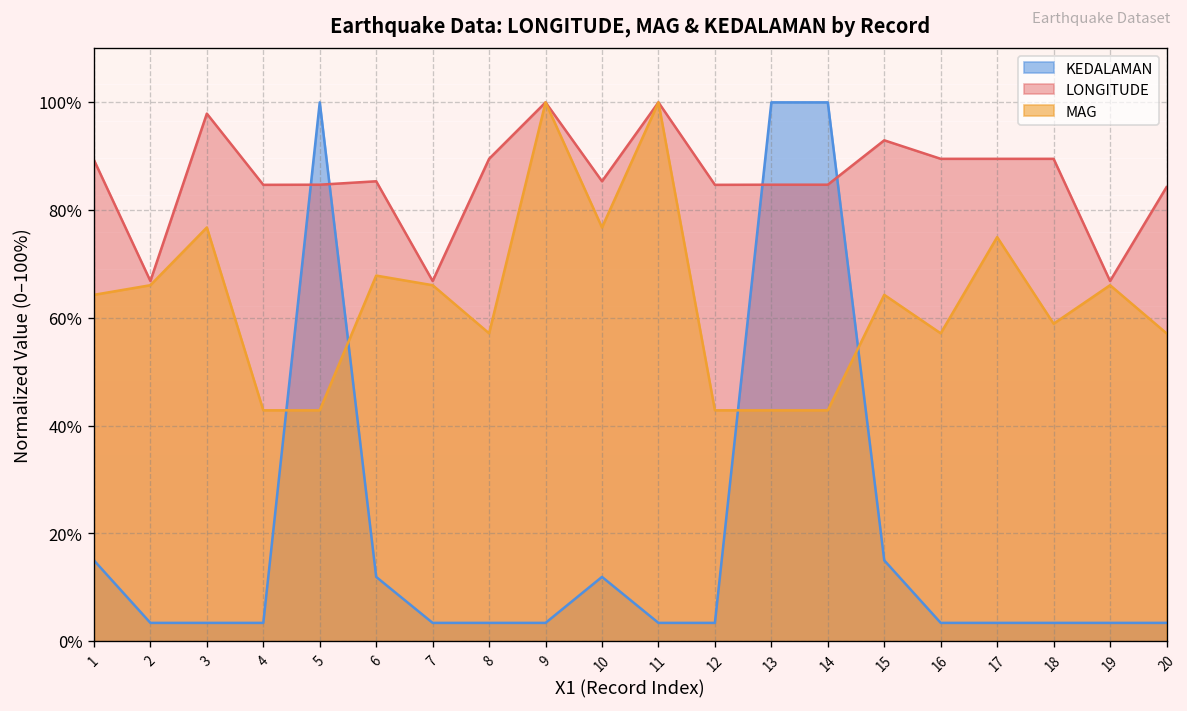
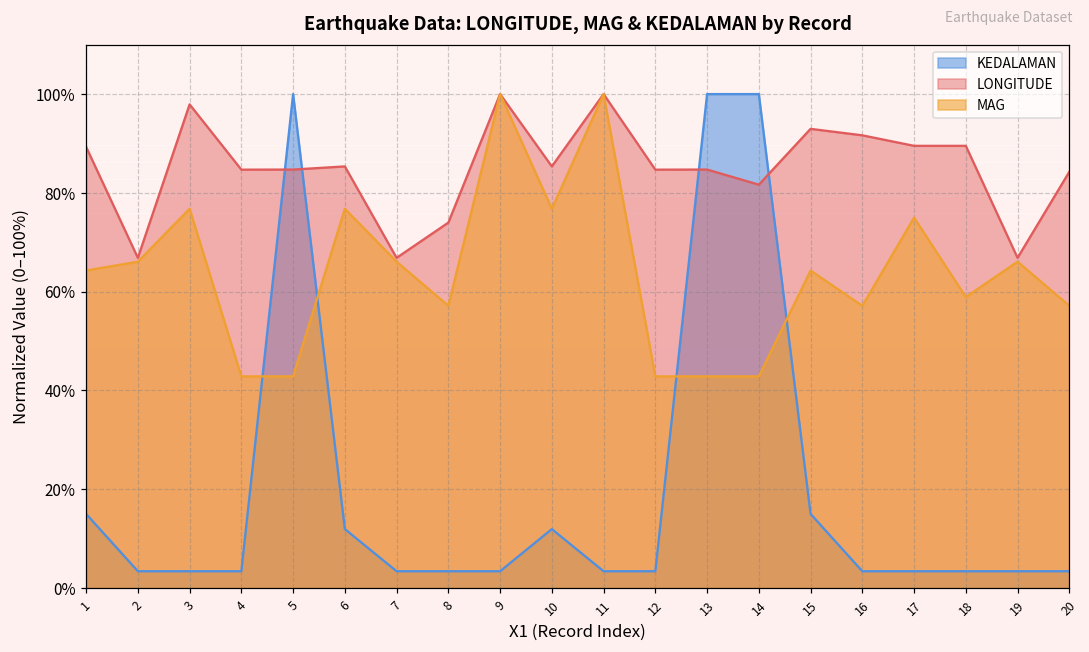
  {
    "KEDALAMAN": {
      "1": "15%",
      "2": "3%",
      "3": "3%",
      "4": "3%",
      "5": "100%",
      "6": "12%",
      "7": "3%",
      "8": "3%",
      "9": "3%",
      "10": "12%",
      "11": "3%",
      "12": "3%",
      "13": "100%",
      "14": "100%",
      "15": "15%",
      "16": "3%",
      "17": "3%",
      "18": "3%",
      "19": "3%",
      "20": "3%"
    },
    "LONGITUDE": {
      "1": "89%",
      "2": "67%",
      "3": "98%",
      "4": "85%",
      "5": "85%",
      "6": "85%",
      "7": "67%",
-     "8": "90%",
+     "8": "74%",
      "10": "85%",
      "12": "85%",
      "13": "85%",
-     "14": "85%",
+     "14": "82%",
      "15": "93%",
-     "16": "90%",
+     "16": "92%",
      "17": "90%",
      "18": "90%",
      "19": "67%",
      "20": "84%"
    },
    "MAG": {
      "1": "64%",
      "2": "66%",
      "3": "77%",
      "4": "43%",
      "5": "43%",
-     "6": "68%",
+     "6": "77%",
      "7": "66%",
      "8": "57%",
      "10": "77%",
      "12": "43%",
      "13": "43%",
      "14": "43%",
      "15": "64%",
      "16": "57%",
      "17": "75%",
      "18": "59%",
      "19": "66%",
      "20": "57%"
    }
  }
